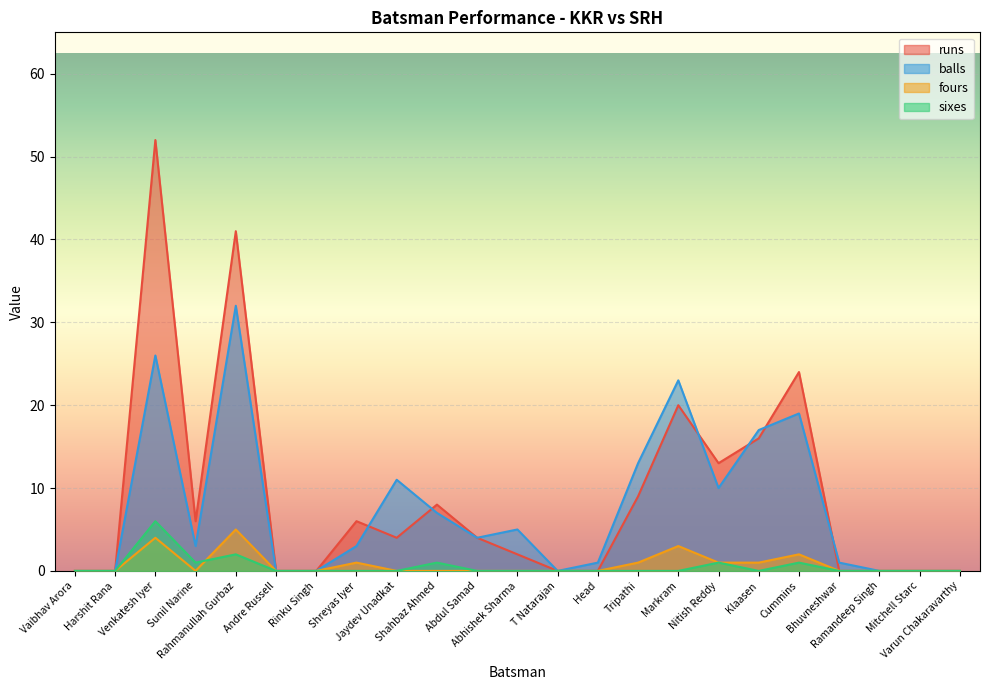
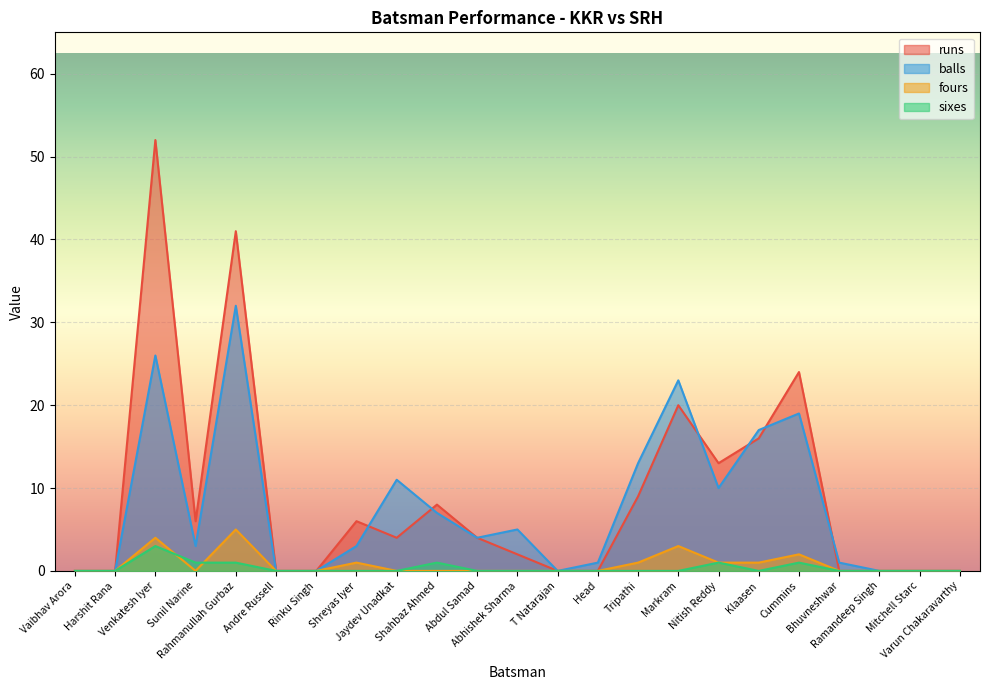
  {
    "runs": {
      "Venkatesh Iyer": 52,
      "Sunil Narine": 6,
      "Rahmanullah Gurbaz": 41,
      "Shreyas Iyer": 6,
      "Jaydev Unadkat": 4,
      "Shahbaz Ahmed": 8,
      "Abhishek Sharma": 2,
      "Tripathi": 9,
      "Markram": 20,
      "Nitish Reddy": 13,
      "Klaasen": 16,
      "Cummins": 24
    },
    "balls": {
      "Venkatesh Iyer": 26,
      "Sunil Narine": 3,
      "Rahmanullah Gurbaz": 32,
      "Shreyas Iyer": 3,
      "Jaydev Unadkat": 11,
      "Shahbaz Ahmed": 7,
      "Abhishek Sharma": 5,
      "Head": 1,
      "Tripathi": 13,
      "Markram": 23,
      "Nitish Reddy": 10,
      "Klaasen": 17,
      "Cummins": 19,
      "Bhuvneshwar": 1
    },
    "fours": {
      "Venkatesh Iyer": 4,
      "Sunil Narine": 0,
      "Rahmanullah Gurbaz": 5,
      "Shreyas Iyer": 1,
      "Shahbaz Ahmed": 0,
      "Tripathi": 1,
      "Markram": 3,
      "Klaasen": 1,
      "Cummins": 2
    },
    "sixes": {
-     "Venkatesh Iyer": 6,
+     "Venkatesh Iyer": 3,
      "Sunil Narine": 1,
-     "Rahmanullah Gurbaz": 2,
+     "Rahmanullah Gurbaz": 1,
      "Shreyas Iyer": 0,
      "Shahbaz Ahmed": 1,
      "Tripathi": 0,
      "Markram": 0,
      "Klaasen": 0,
      "Cummins": 1
    }
  }
